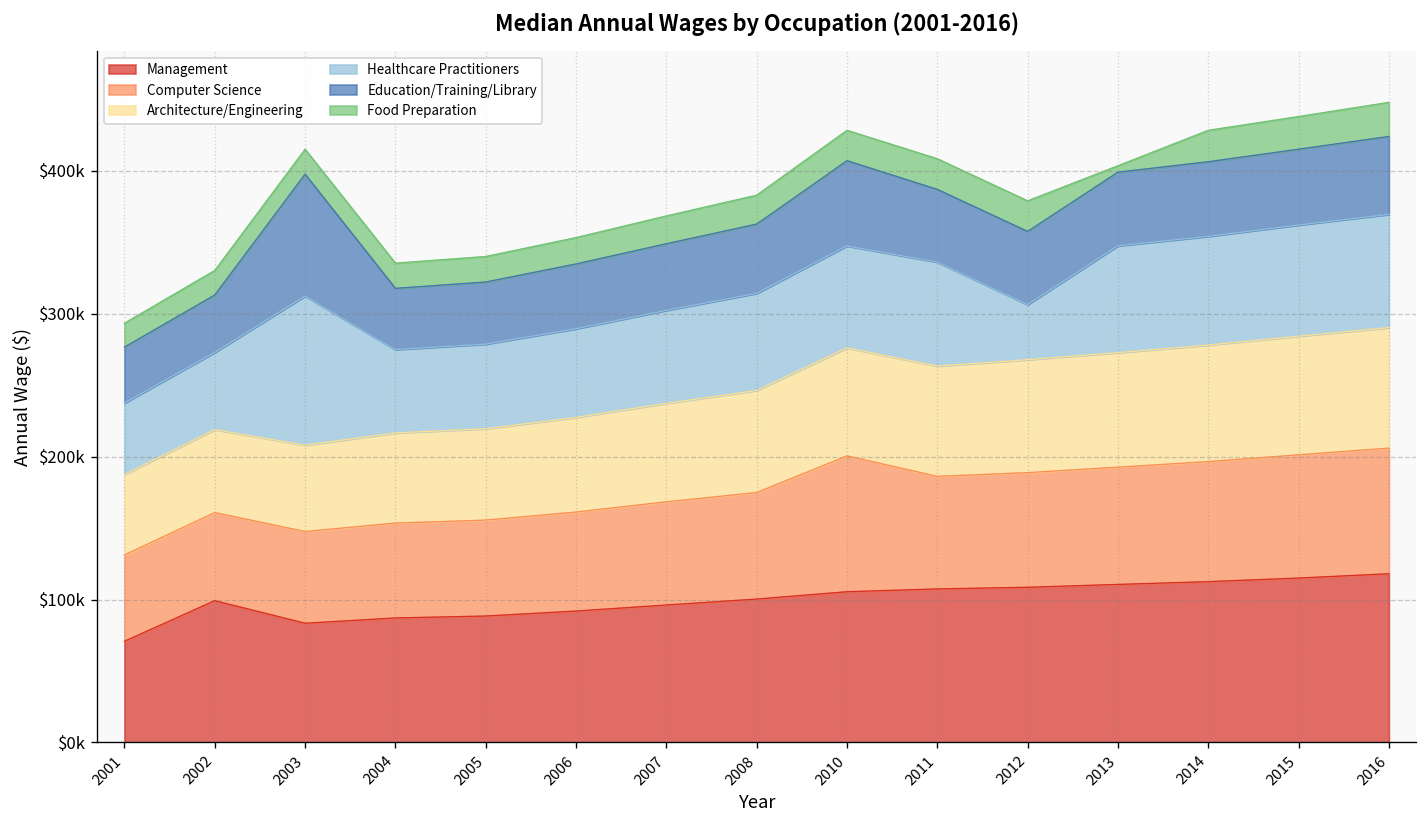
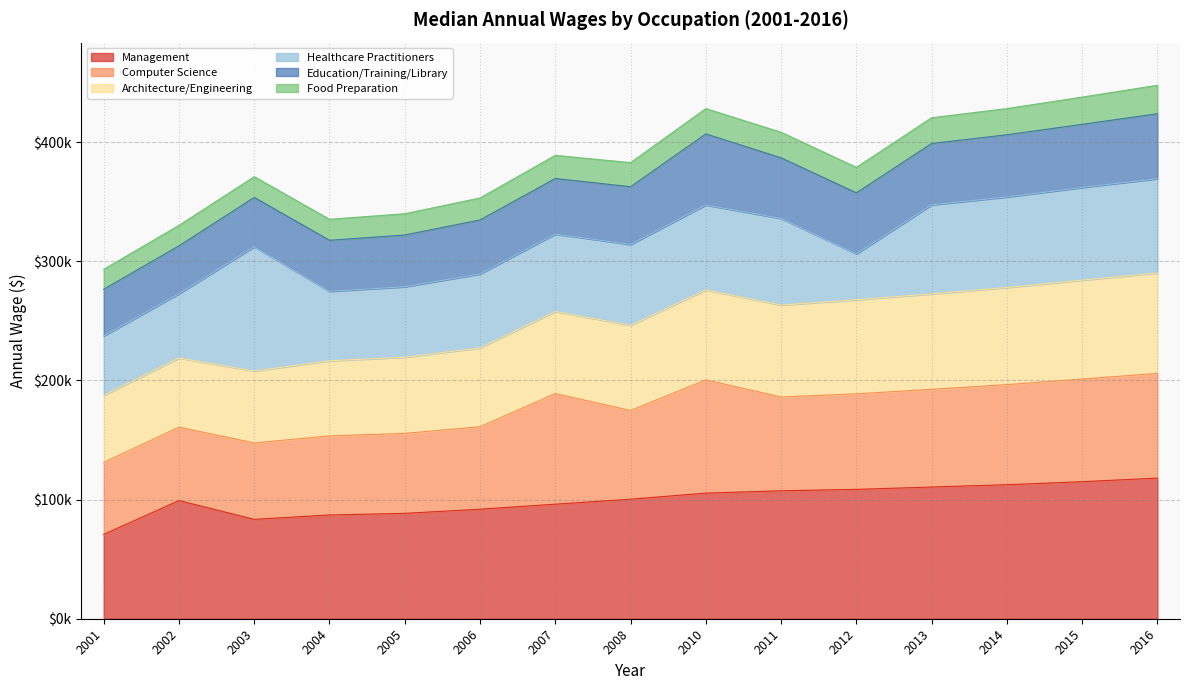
  {
    "Management": {
      "2001": "$71000",
      "2002": "$99000",
      "2003": "$83000",
      "2004": "$87000",
      "2005": "$88000",
      "2006": "$92000",
      "2007": "$96000",
      "2008": "$100000",
      "2010": "$105000",
      "2011": "$107000",
      "2012": "$109000",
      "2013": "$111000",
      "2014": "$112000",
      "2015": "$115000",
      "2016": "$118000"
    },
    "Computer Science": {
      "2001": "$60000",
      "2002": "$62000",
      "2003": "$64000",
      "2004": "$66000",
      "2005": "$67000",
      "2006": "$69000",
-     "2007": "$72000",
+     "2007": "$93000",
      "2008": "$75000",
      "2010": "$95000",
      "2011": "$79000",
      "2012": "$80000",
      "2013": "$82000",
      "2014": "$84000",
      "2015": "$86000",
      "2016": "$88000"
    },
    "Architecture/Engineering": {
      "2001": "$56000",
      "2002": "$58000",
      "2003": "$60000",
      "2004": "$63000",
      "2005": "$64000",
      "2006": "$66000",
      "2007": "$69000",
      "2008": "$71000",
      "2010": "$76000",
      "2011": "$77000",
      "2012": "$79000",
      "2013": "$80000",
      "2014": "$82000",
      "2015": "$83000",
      "2016": "$84000"
    },
    "Healthcare Practitioners": {
      "2001": "$50000",
      "2002": "$54000",
      "2003": "$104000",
      "2004": "$58000",
      "2005": "$59000",
      "2006": "$62000",
      "2007": "$65000",
      "2008": "$68000",
      "2010": "$71000",
      "2011": "$73000",
      "2012": "$39000",
      "2013": "$75000",
      "2014": "$76000",
      "2015": "$78000",
      "2016": "$79000"
    },
    "Education/Training/Library": {
      "2001": "$39000",
      "2002": "$40000",
-     "2003": "$85000",
+     "2003": "$41000",
      "2004": "$43000",
      "2005": "$43000",
      "2006": "$45000",
      "2007": "$47000",
      "2008": "$48000",
      "2010": "$60000",
      "2011": "$51000",
      "2012": "$51000",
      "2013": "$52000",
      "2014": "$52000",
      "2015": "$53000",
      "2016": "$55000"
    },
    "Food Preparation": {
      "2001": "$17000",
      "2002": "$17000",
      "2003": "$17000",
      "2004": "$18000",
      "2005": "$18000",
      "2006": "$18000",
      "2007": "$19000",
      "2008": "$20000",
      "2010": "$21000",
      "2011": "$21000",
      "2012": "$21000",
-     "2013": "$5000",
+     "2013": "$22000",
      "2014": "$22000",
      "2015": "$23000",
      "2016": "$24000"
    }
  }
